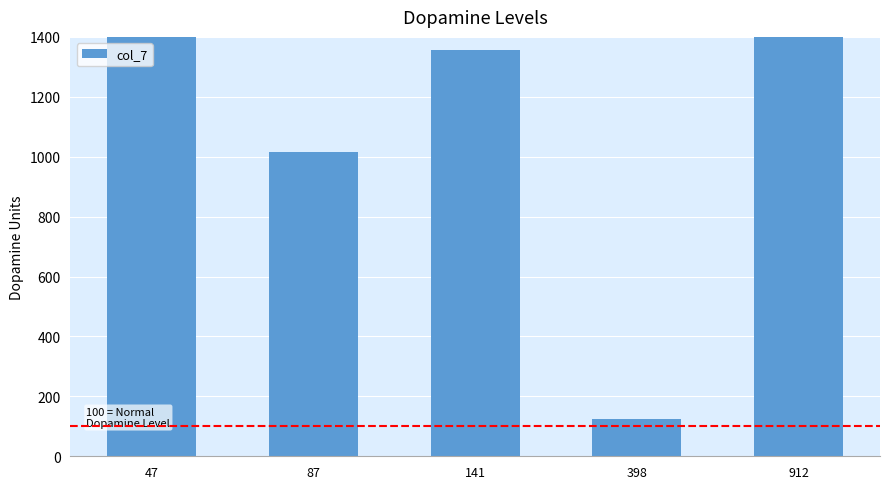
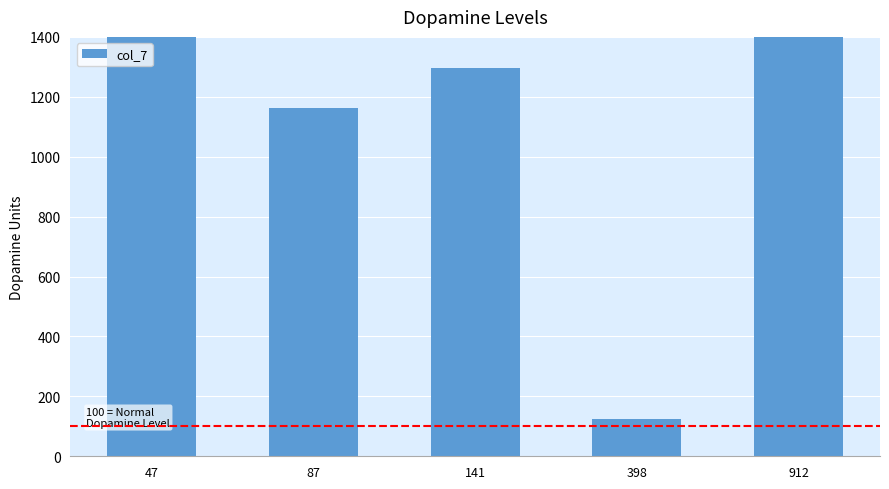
  {
-   "87": 1020,
-   "141": 1360,
+   "87": 1160,
+   "141": 1300,
    "398": 130
  }
